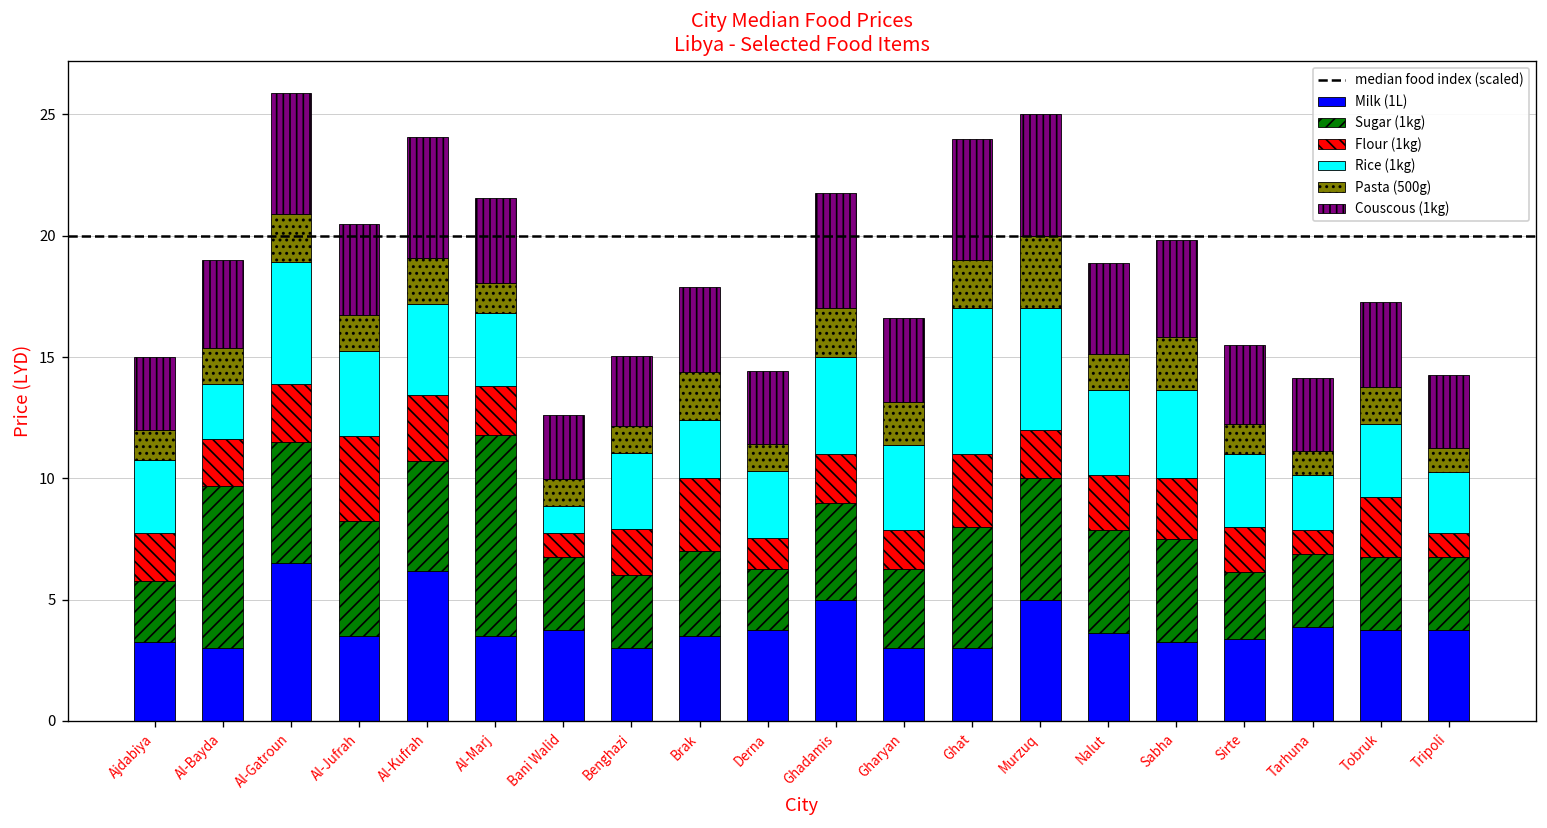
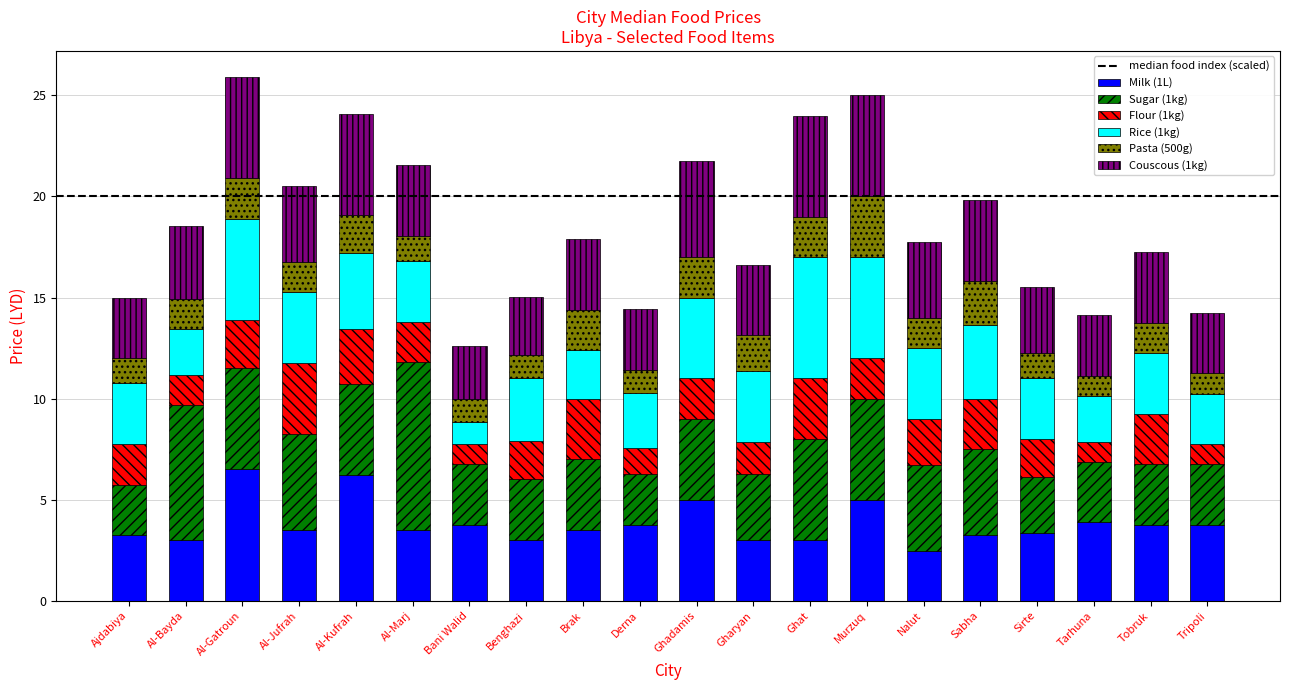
  {
    "Milk (1L)": {
      "Ajdabiya": 3.3,
      "Al-Bayda": 3.0,
      "Al-Gatroun": 6.5,
      "Al-Jufrah": 3.5,
      "Al-Kufrah": 6.2,
      "Al-Marj": 3.5,
      "Bani Walid": 3.8,
      "Benghazi": 3.0,
      "Brak": 3.5,
      "Derna": 3.8,
      "Ghadamis": 5.0,
      "Gharyan": 3.0,
      "Ghat": 3.0,
      "Murzuq": 5.0,
-     "Nalut": 3.6,
+     "Nalut": 2.5,
      "Sabha": 3.3,
      "Sirte": 3.4,
      "Tarhuna": 3.9,
      "Tobruk": 3.8,
      "Tripoli": 3.8
    },
    "Sugar (1kg)": {
      "Ajdabiya": 2.5,
      "Al-Bayda": 6.7,
      "Al-Gatroun": 5.0,
      "Al-Jufrah": 4.8,
      "Al-Kufrah": 4.5,
      "Al-Marj": 8.3,
      "Bani Walid": 3.0,
      "Benghazi": 3.0,
      "Brak": 3.5,
      "Derna": 2.5,
      "Ghadamis": 4.0,
      "Gharyan": 3.3,
      "Ghat": 5.0,
      "Murzuq": 5.0,
      "Nalut": 4.3,
      "Sabha": 4.3,
      "Sirte": 2.8,
      "Tarhuna": 3.0,
      "Tobruk": 3.0,
      "Tripoli": 3.0
    },
    "Flour (1kg)": {
      "Ajdabiya": 2.0,
-     "Al-Bayda": 1.9,
+     "Al-Bayda": 1.5,
      "Al-Gatroun": 2.4,
      "Al-Jufrah": 3.5,
      "Al-Kufrah": 2.8,
      "Al-Marj": 2.0,
      "Bani Walid": 1.0,
      "Benghazi": 1.9,
      "Brak": 3.0,
      "Derna": 1.3,
      "Ghadamis": 2.0,
      "Gharyan": 1.6,
      "Ghat": 3.0,
      "Murzuq": 2.0,
      "Nalut": 2.3,
      "Sabha": 2.5,
      "Sirte": 1.9,
      "Tarhuna": 1.0,
      "Tobruk": 2.5,
      "Tripoli": 1.0
    },
    "Rice (1kg)": {
      "Ajdabiya": 3.0,
      "Al-Bayda": 2.3,
      "Al-Gatroun": 5.0,
      "Al-Jufrah": 3.5,
      "Al-Kufrah": 3.8,
      "Al-Marj": 3.0,
      "Bani Walid": 1.1,
      "Benghazi": 3.1,
      "Brak": 2.4,
      "Derna": 2.8,
      "Ghadamis": 4.0,
      "Gharyan": 3.5,
      "Ghat": 6.0,
      "Murzuq": 5.0,
      "Nalut": 3.5,
      "Sabha": 3.6,
      "Sirte": 3.0,
      "Tarhuna": 2.3,
      "Tobruk": 3.0,
      "Tripoli": 2.5
    },
    "Pasta (500g)": {
      "Ajdabiya": 1.3,
      "Al-Bayda": 1.5,
      "Al-Gatroun": 2.0,
      "Al-Jufrah": 1.5,
      "Al-Kufrah": 1.9,
      "Al-Marj": 1.3,
      "Bani Walid": 1.1,
      "Benghazi": 1.1,
      "Brak": 2.0,
      "Derna": 1.1,
      "Ghadamis": 2.0,
      "Gharyan": 1.8,
      "Ghat": 2.0,
      "Murzuq": 3.0,
      "Nalut": 1.5,
      "Sabha": 2.2,
      "Sirte": 1.3,
      "Tarhuna": 1.0,
      "Tobruk": 1.5,
      "Tripoli": 1.0
    },
    "Couscous (1kg)": {
      "Ajdabiya": 3.0,
      "Al-Bayda": 3.6,
      "Al-Gatroun": 5.0,
      "Al-Jufrah": 3.8,
      "Al-Kufrah": 5.0,
      "Al-Marj": 3.5,
      "Bani Walid": 2.6,
      "Benghazi": 2.9,
      "Brak": 3.5,
      "Derna": 3.0,
      "Ghadamis": 4.8,
      "Gharyan": 3.5,
      "Ghat": 5.0,
      "Murzuq": 5.0,
      "Nalut": 3.8,
      "Sabha": 4.0,
      "Sirte": 3.3,
      "Tarhuna": 3.0,
      "Tobruk": 3.5,
      "Tripoli": 3.0
    }
  }
